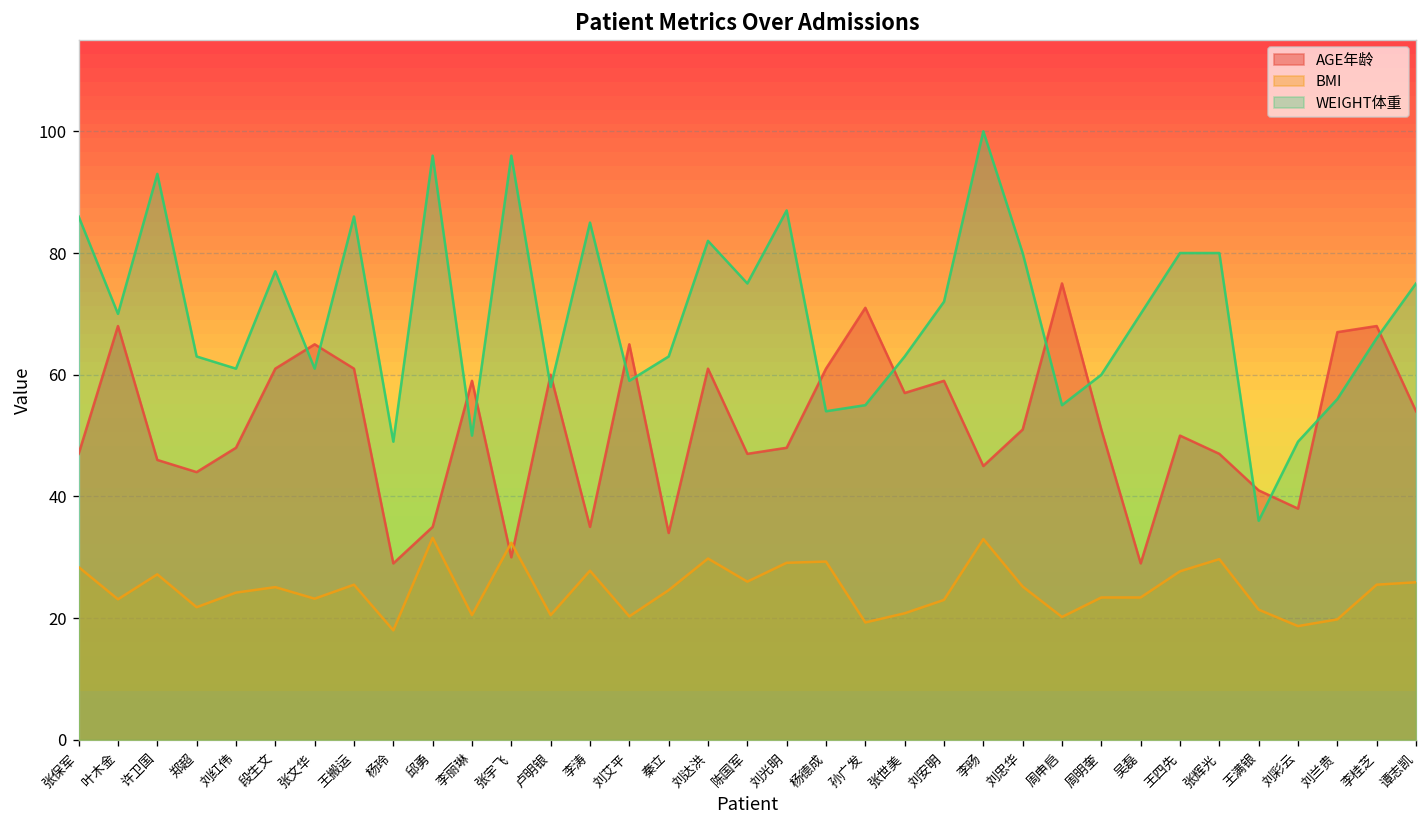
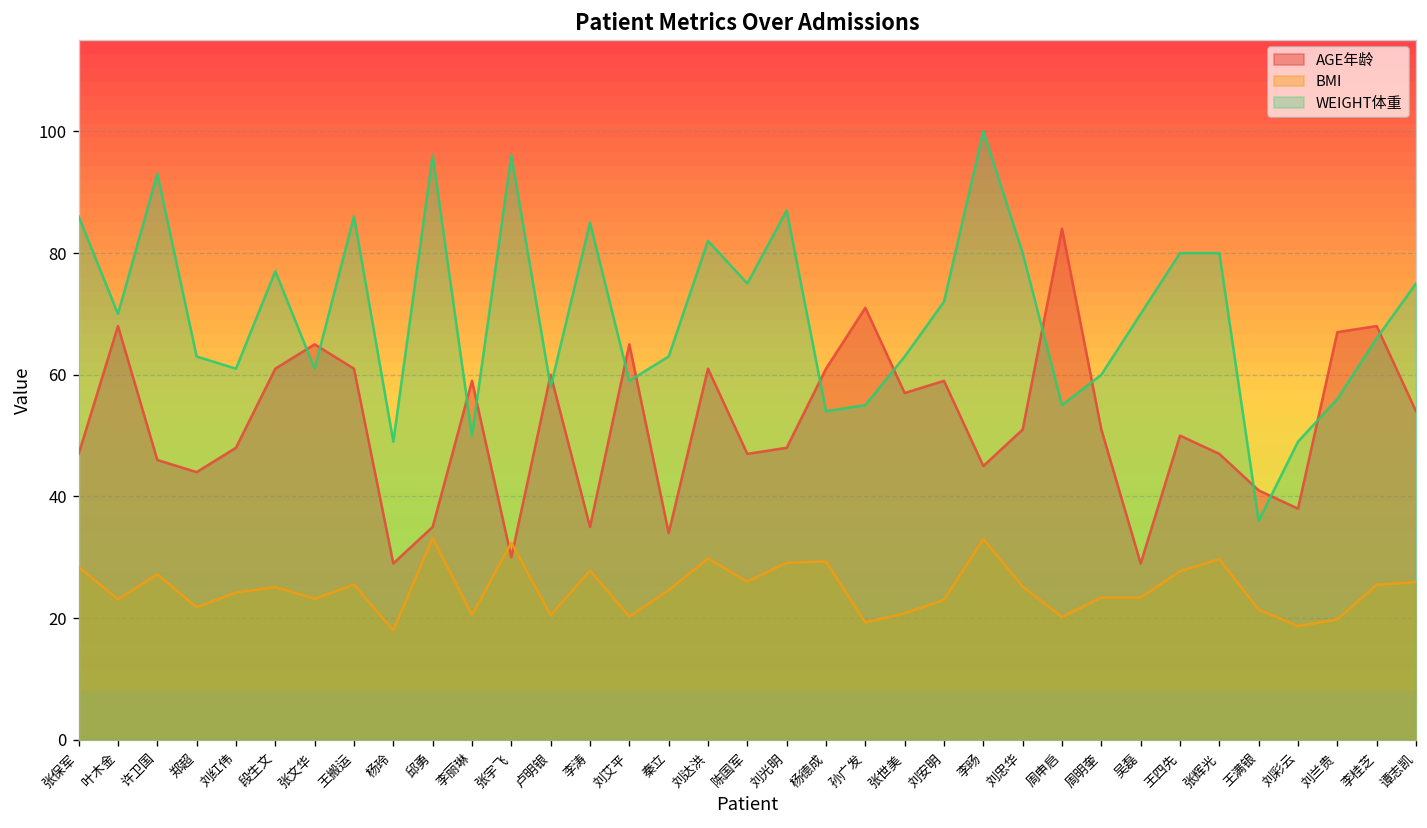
  {
    "AGE年龄": {
      "张保军": 47,
      "叶木金": 68,
      "段生文": 61,
      "张文华": 65,
      "王搬运": 61,
      "杨玲": 29,
      "李丽琳": 59,
      "刘艾平": 65,
      "刘达洪": 61,
      "陈国军": 47,
      "杨德成": 61,
      "刘安明": 59,
      "李旸": 45,
-     "周申启": 75,
+     "周申启": 84,
      "吴磊": 29,
      "王四先": 50,
      "张辉光": 47,
      "刘彩云": 38,
      "李桂芝": 68,
      "谭志凯": 54
    },
    "WEIGHT体重": {
      "张保军": 86,
      "叶木金": 70,
      "许卫国": 93,
      "郑超": 63,
      "刘红伟": 61,
      "段生文": 77,
      "张文华": 61,
      "王搬运": 86,
      "杨玲": 49,
      "邱勇": 96,
      "李丽琳": 50,
      "张宇飞": 96,
      "卢明银": 58,
      "刘艾平": 59,
      "秦立": 63,
      "刘达洪": 82,
      "陈国军": 75,
      "杨德成": 54,
      "张世美": 63,
      "刘安明": 72,
      "李旸": 100,
      "吴磊": 70,
      "王满银": 36,
      "刘彩云": 49,
      "刘兰贵": 56,
      "李桂芝": 66,
      "谭志凯": 75
    }
  }
